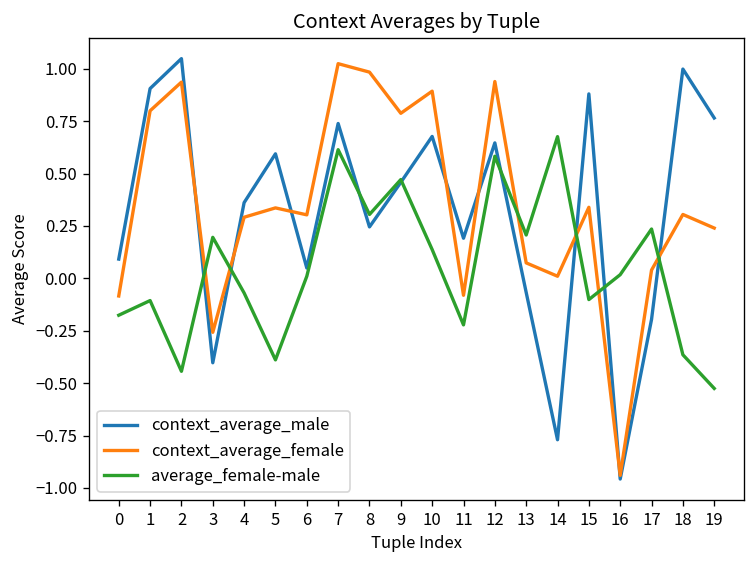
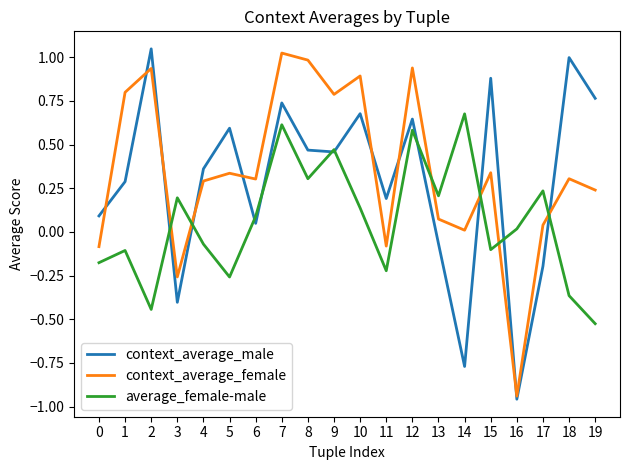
  {
    "context_average_male": {
      "0": 0.09,
-     "1": 0.91,
+     "1": 0.29,
      "2": 1.05,
      "3": -0.40,
      "4": 0.36,
      "5": 0.59,
      "6": 0.05,
      "7": 0.74,
-     "8": 0.25,
+     "8": 0.47,
      "10": 0.68,
      "11": 0.19,
      "12": 0.65,
      "13": -0.07,
      "14": -0.77,
      "15": 0.88,
      "16": -0.96,
      "17": -0.20,
      "18": 1.00,
      "19": 0.77
    },
    "context_average_female": {
      "0": -0.08,
      "1": 0.80,
      "2": 0.94,
      "3": -0.26,
      "4": 0.29,
      "5": 0.34,
      "6": 0.30,
      "7": 1.02,
      "8": 0.98,
      "9": 0.79,
      "10": 0.89,
      "11": -0.08,
      "12": 0.94,
      "13": 0.07,
      "14": 0.01,
      "15": 0.34,
      "16": -0.94,
      "17": 0.04,
      "18": 0.30,
      "19": 0.24
    },
    "average_female-male": {
      "0": -0.18,
      "1": -0.11,
      "2": -0.44,
      "3": 0.20,
      "4": -0.07,
-     "5": -0.39,
-     "6": 0.01,
+     "5": -0.26,
+     "6": 0.09,
      "7": 0.61,
      "8": 0.30,
      "10": 0.14,
      "11": -0.22,
      "12": 0.58,
      "13": 0.21,
      "14": 0.68,
      "15": -0.10,
      "16": 0.02,
      "17": 0.24,
      "18": -0.36,
      "19": -0.53
    }
  }
